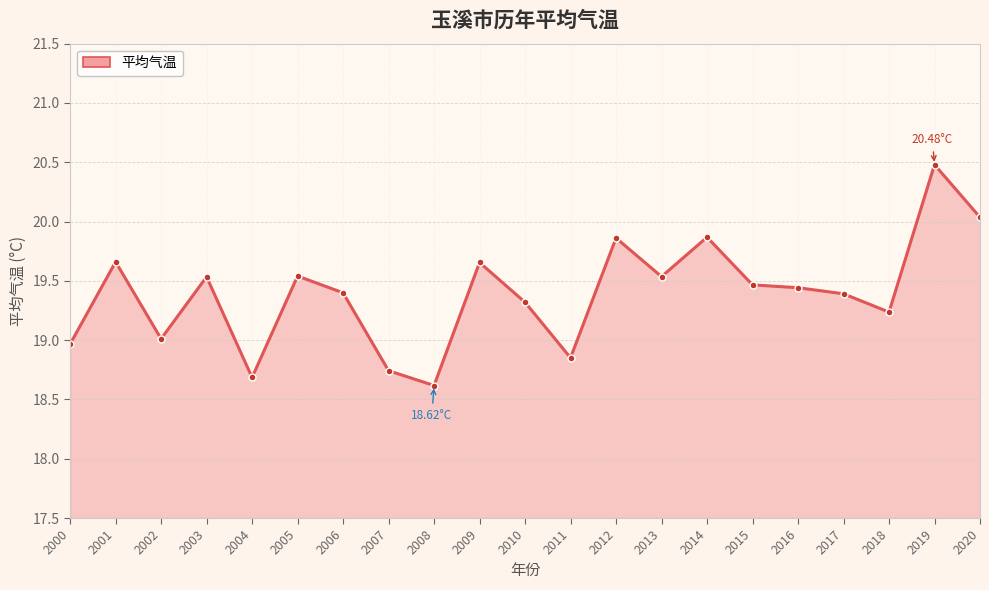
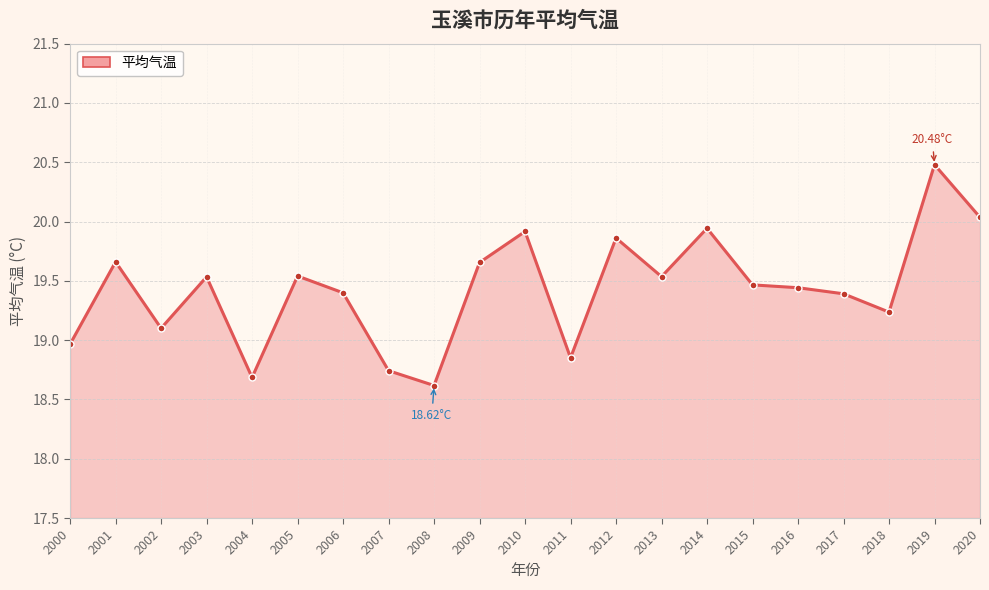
  {
    "2000": 18.97,
    "2001": 19.66,
-   "2002": 19.01,
+   "2002": 19.10,
    "2003": 19.53,
    "2004": 18.69,
    "2005": 19.54,
    "2006": 19.40,
    "2007": 18.74,
    "2009": 19.65,
-   "2010": 19.32,
+   "2010": 19.92,
    "2011": 18.85,
    "2012": 19.86,
    "2013": 19.54,
-   "2014": 19.87,
+   "2014": 19.94,
    "2015": 19.47,
    "2016": 19.44,
    "2017": 19.39,
    "2018": 19.24,
    "2020": 20.04
  }
